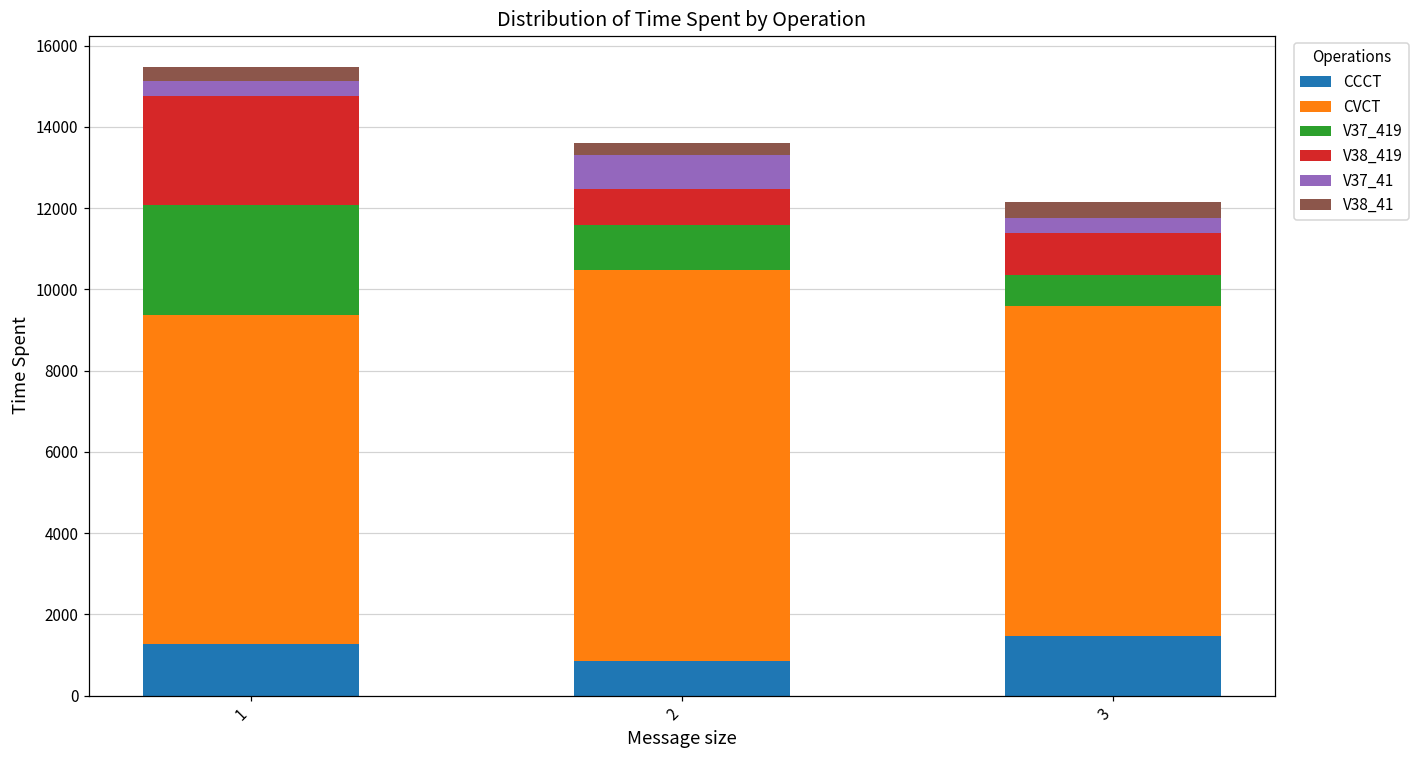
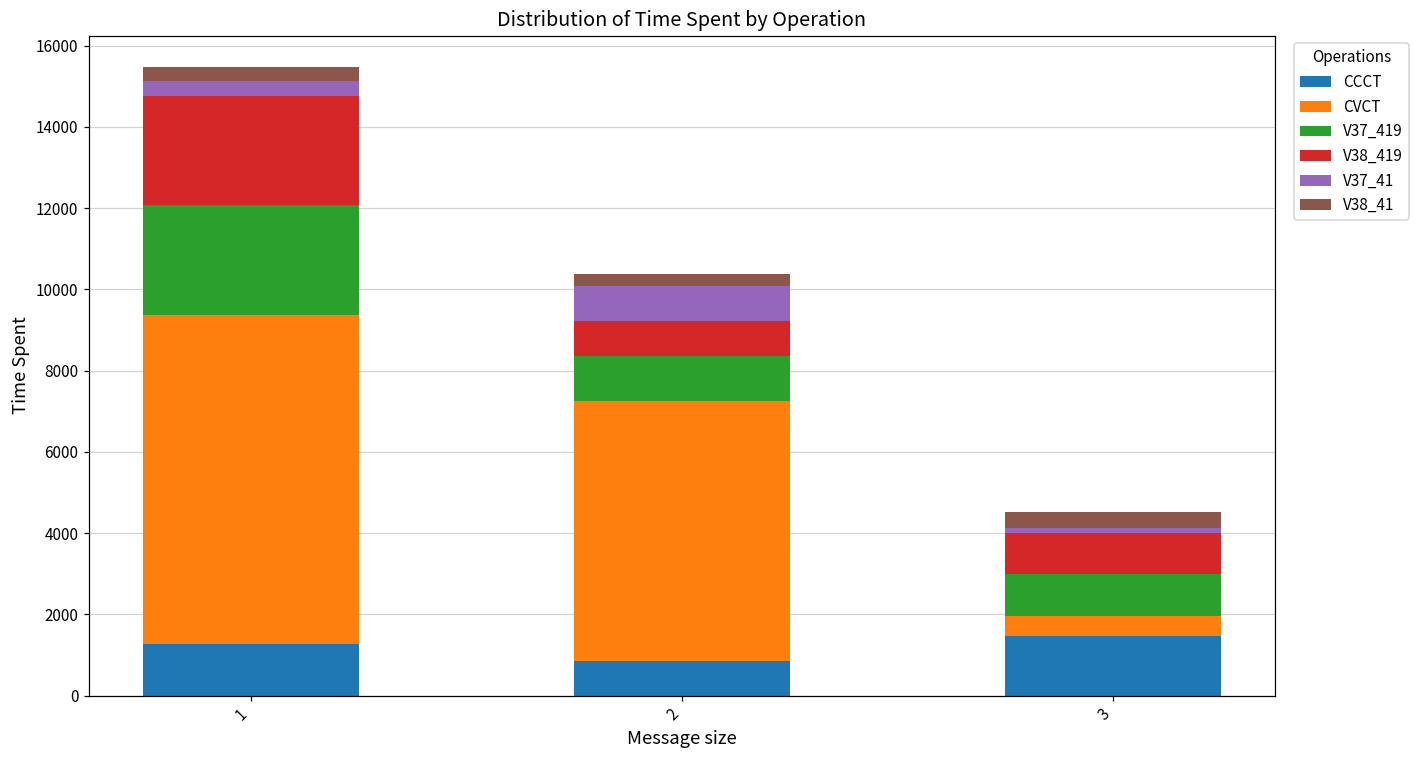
  {
    "CCCT": {
      "1": 1300,
      "2": 900,
      "3": 1500
    },
    "CVCT": {
      "1": 8100,
-     "2": 9600,
-     "3": 8100
+     "2": 6400,
+     "3": 500
    },
    "V37_419": {
      "1": 2700,
      "2": 1100,
-     "3": 800
+     "3": 1000
    },
    "V38_419": {
      "1": 2700,
      "2": 900,
      "3": 1000
    },
    "V37_41": {
      "1": 400,
      "2": 900,
-     "3": 400
+     "3": 100
    },
    "V38_41": {
      "1": 400,
      "2": 300,
      "3": 400
    }
  }
